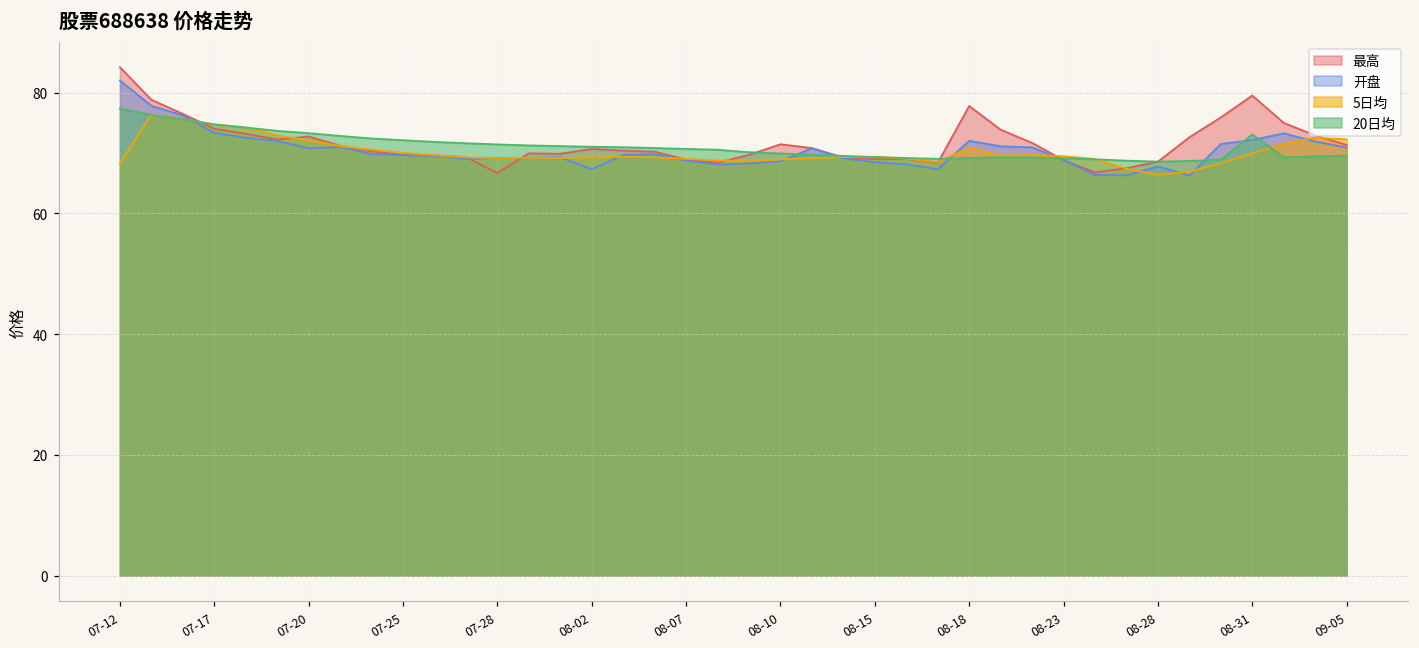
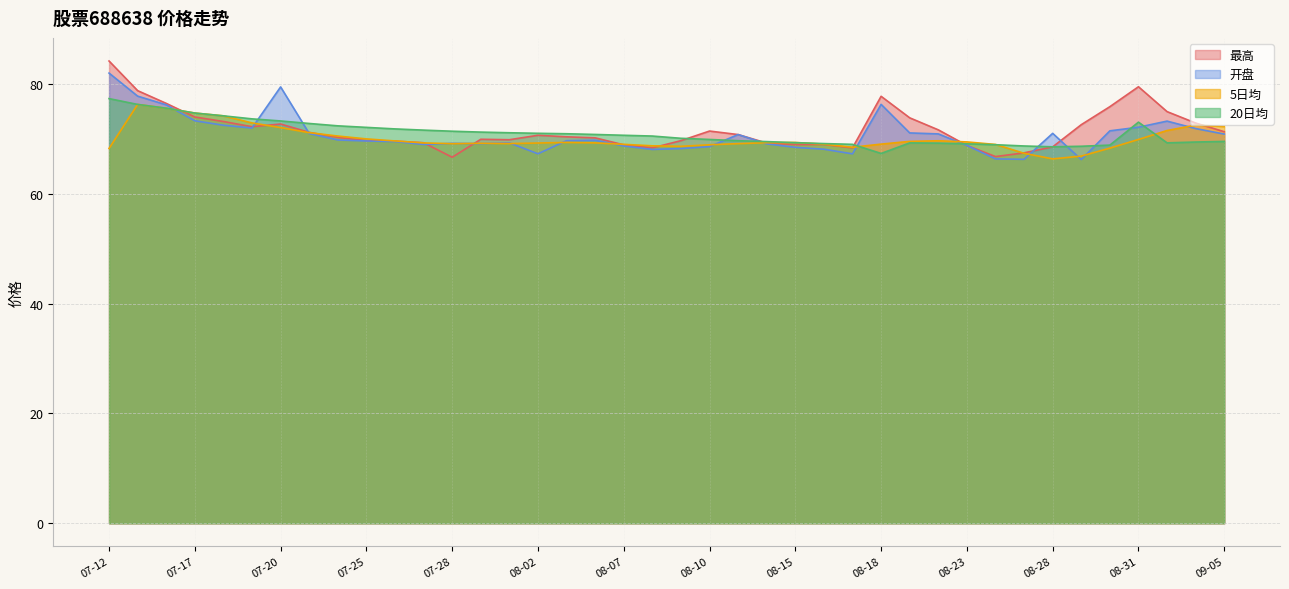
  {
    "最高": {
      "07-12": 84,
      "07-17": 74,
      "07-20": 73,
      "07-28": 67,
      "08-10": 71,
      "08-18": 78,
      "08-31": 80
    },
    "开盘": {
      "07-12": 82,
      "07-17": 73,
-     "07-20": 71,
+     "07-20": 79,
      "08-02": 67,
      "08-15": 68,
-     "08-18": 72,
-     "08-28": 68,
+     "08-18": 76,
+     "08-28": 71,
      "08-31": 72
    },
    "5日均": {
      "07-12": 68,
      "07-20": 72,
      "08-02": 69,
-     "08-18": 71,
+     "08-18": 69,
      "08-28": 66,
      "08-31": 70,
      "09-05": 72
    },
    "20日均": {
      "07-12": 77,
      "07-20": 73,
      "07-25": 72,
      "07-28": 71,
      "08-07": 71,
      "08-10": 70,
-     "08-18": 69,
+     "08-18": 67,
      "08-31": 73,
      "09-05": 70
    }
  }
